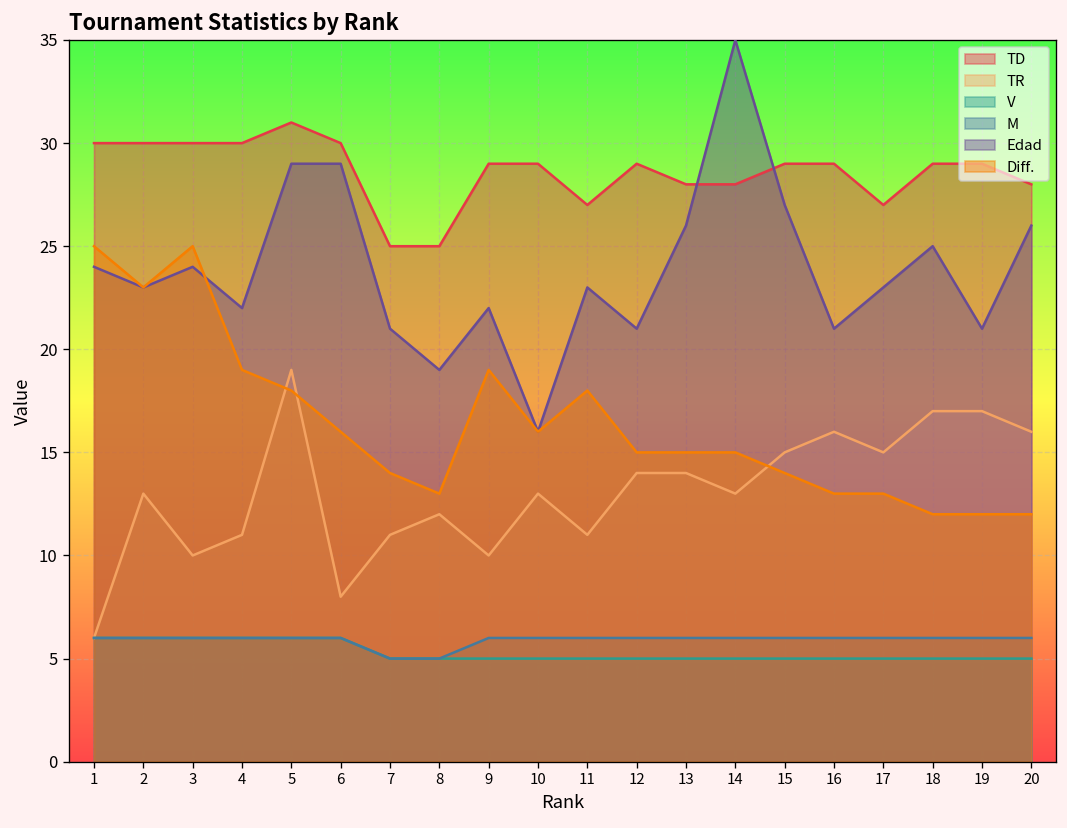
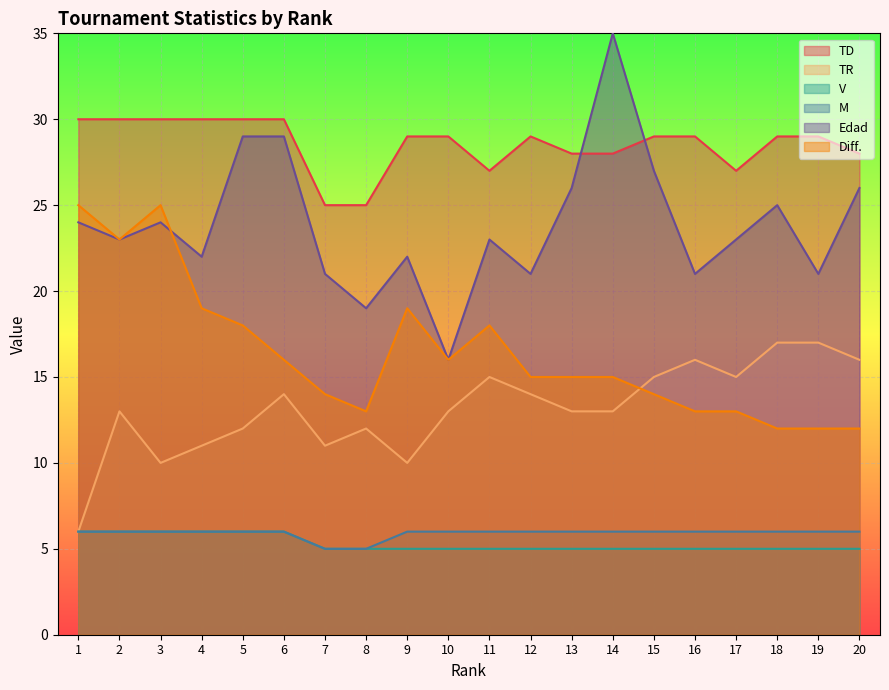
  {
    "TD": {
      "1": 30,
      "2": 30,
      "3": 30,
      "4": 30,
-     "5": 31,
+     "5": 30,
      "6": 30,
      "7": 25,
      "8": 25,
      "9": 29,
      "10": 29,
      "11": 27,
      "12": 29,
      "13": 28,
      "14": 28,
      "15": 29,
      "16": 29,
      "17": 27,
      "18": 29
    },
    "TR": {
      "2": 13,
      "3": 10,
      "4": 11,
-     "5": 19,
-     "6": 8,
+     "5": 12,
+     "6": 14,
      "7": 11,
      "8": 12,
      "9": 10,
      "10": 13,
-     "11": 11,
+     "11": 15,
      "12": 14,
-     "13": 14,
+     "13": 13,
      "14": 13,
      "15": 15,
      "16": 16,
      "17": 15,
      "18": 17,
      "19": 17,
      "20": 16
    },
    "Diff.": {
      "1": 25,
      "3": 25,
      "4": 19,
      "5": 18,
      "6": 16,
      "7": 14,
      "8": 13,
      "9": 19,
      "11": 18,
      "12": 15,
      "13": 15,
      "14": 15,
      "15": 14,
      "16": 13,
      "17": 13,
      "18": 12,
      "19": 12,
      "20": 12
    }
  }
